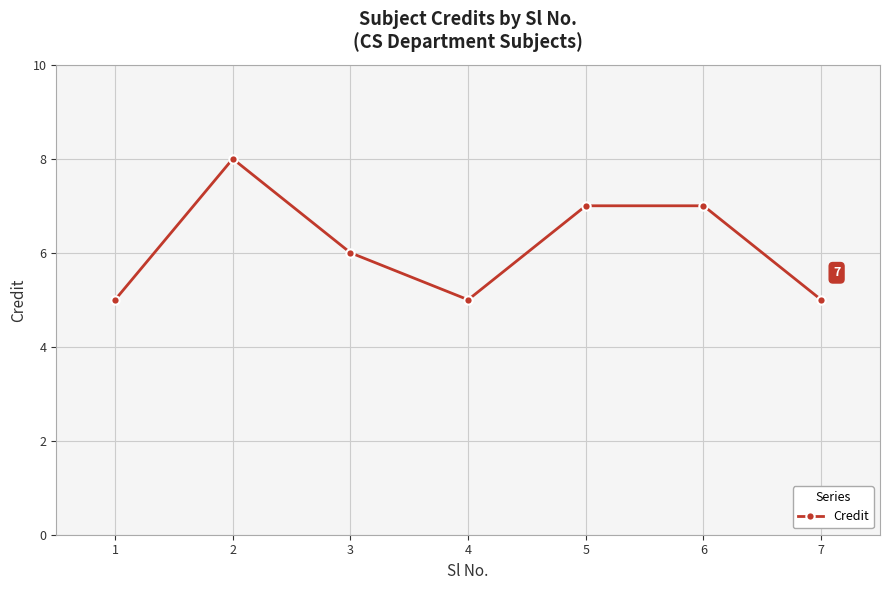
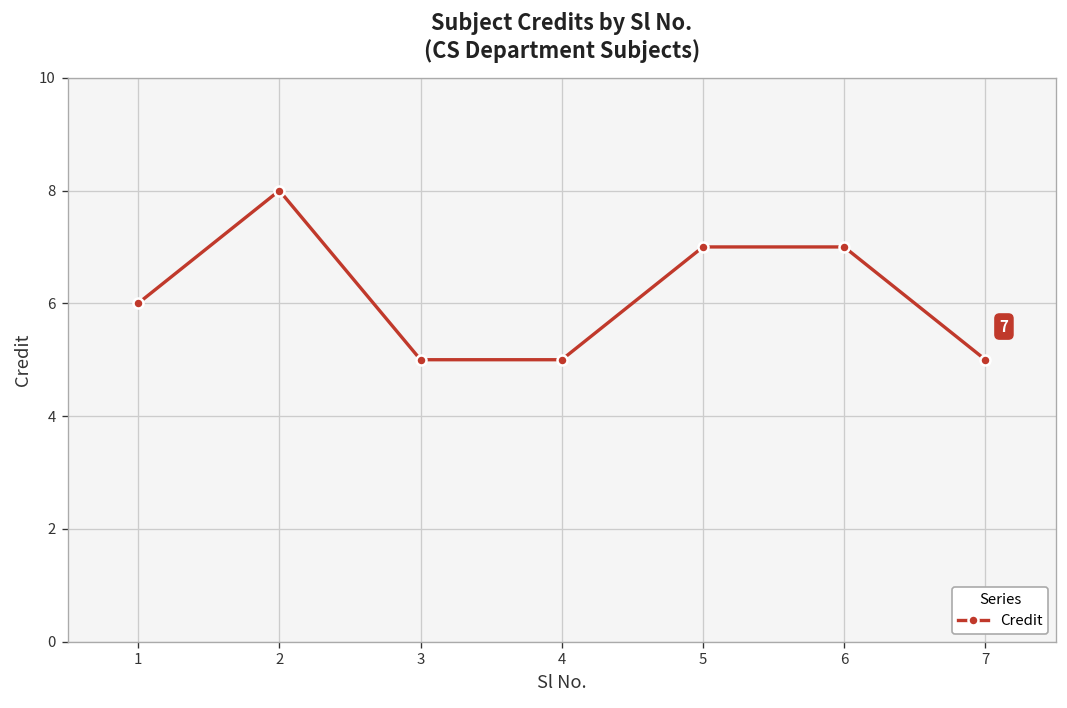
  {
-   "1": 5,
+   "1": 6,
    "2": 8,
-   "3": 6,
+   "3": 5,
    "4": 5,
    "5": 7,
    "6": 7
  }
